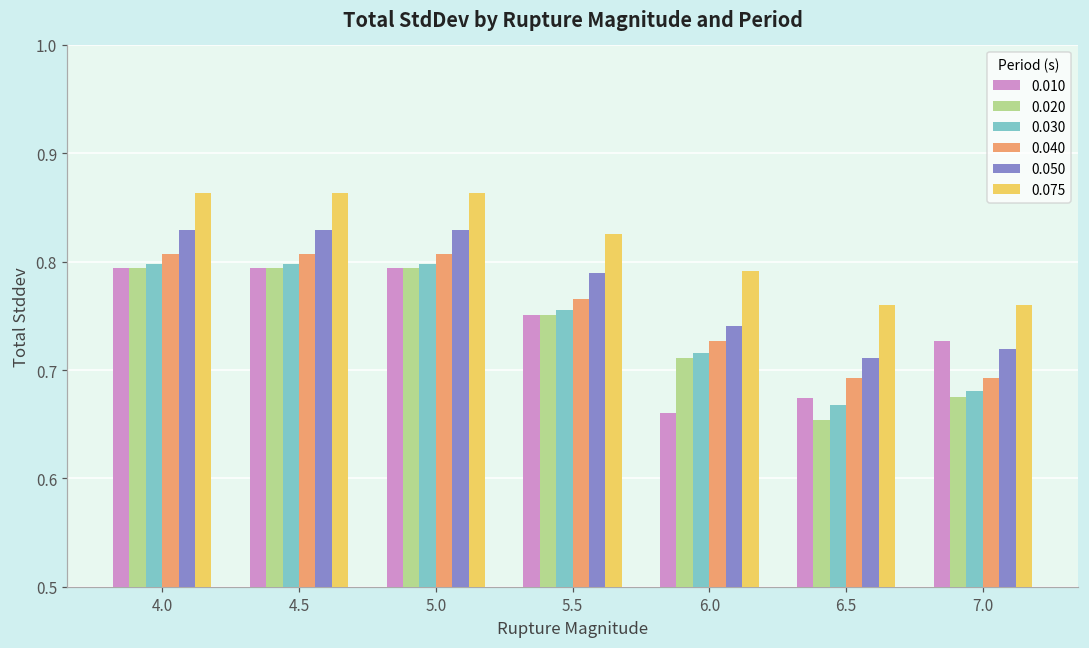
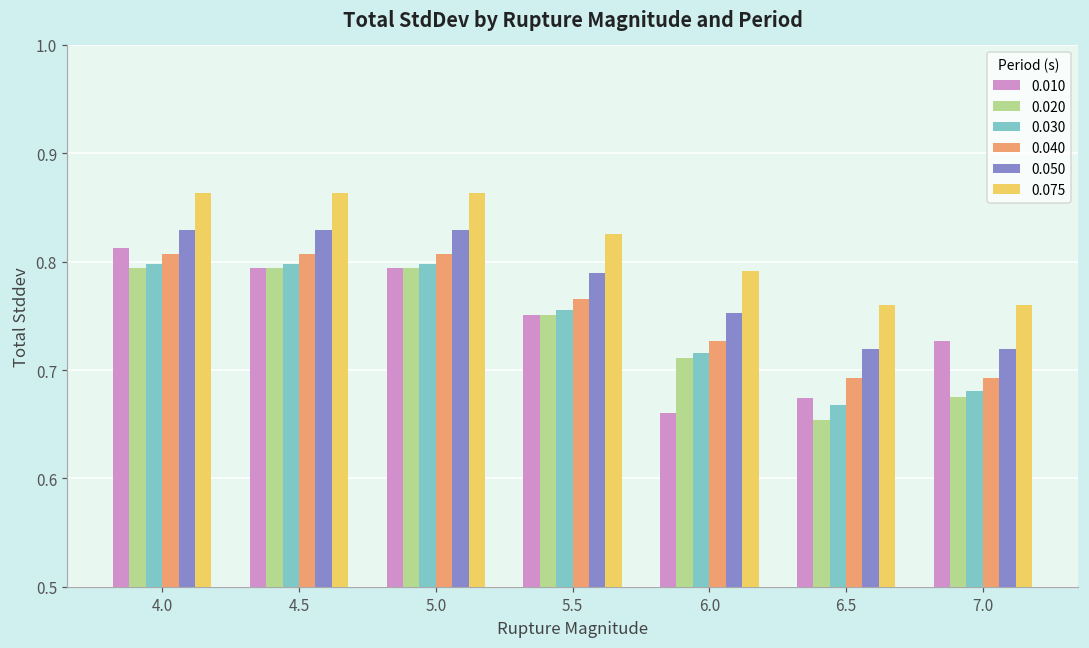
  {
    "0.010": {
-     "4.0": 0.79,
+     "4.0": 0.81,
      "4.5": 0.79,
      "5.0": 0.79,
      "5.5": 0.75,
      "6.0": 0.66,
      "6.5": 0.67,
      "7.0": 0.73
    },
    "0.020": {
      "4.0": 0.79,
      "4.5": 0.79,
      "5.0": 0.79,
      "5.5": 0.75,
      "6.0": 0.71,
      "6.5": 0.65,
      "7.0": 0.67
    },
    "0.030": {
      "4.0": 0.80,
      "4.5": 0.80,
      "5.0": 0.80,
      "5.5": 0.76,
      "6.0": 0.72,
      "6.5": 0.67,
      "7.0": 0.68
    },
    "0.050": {
      "4.0": 0.83,
      "4.5": 0.83,
      "5.0": 0.83,
      "5.5": 0.79,
-     "6.0": 0.74,
-     "6.5": 0.71,
+     "6.0": 0.75,
+     "6.5": 0.72,
      "7.0": 0.72
    }
  }
